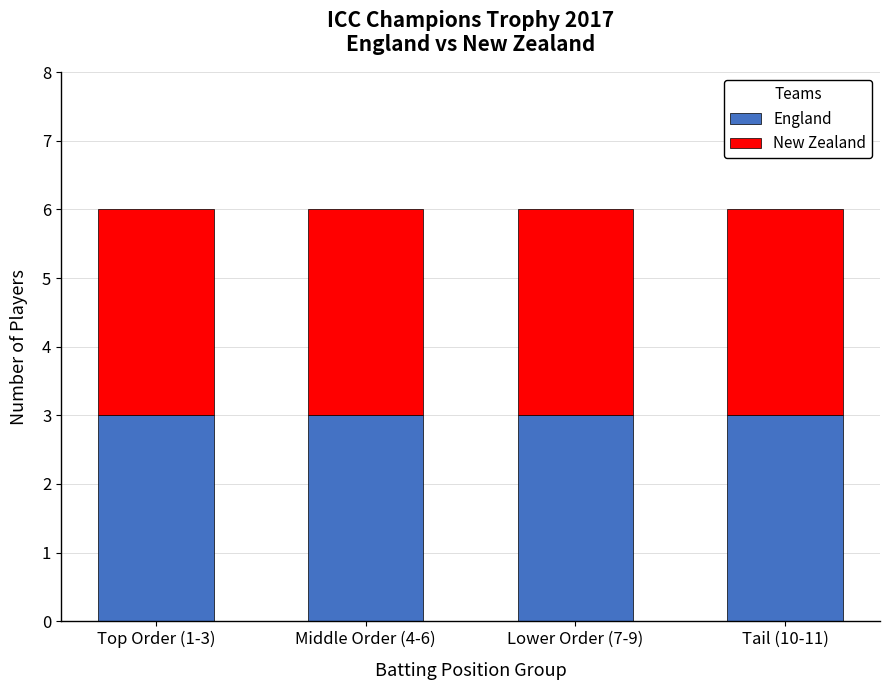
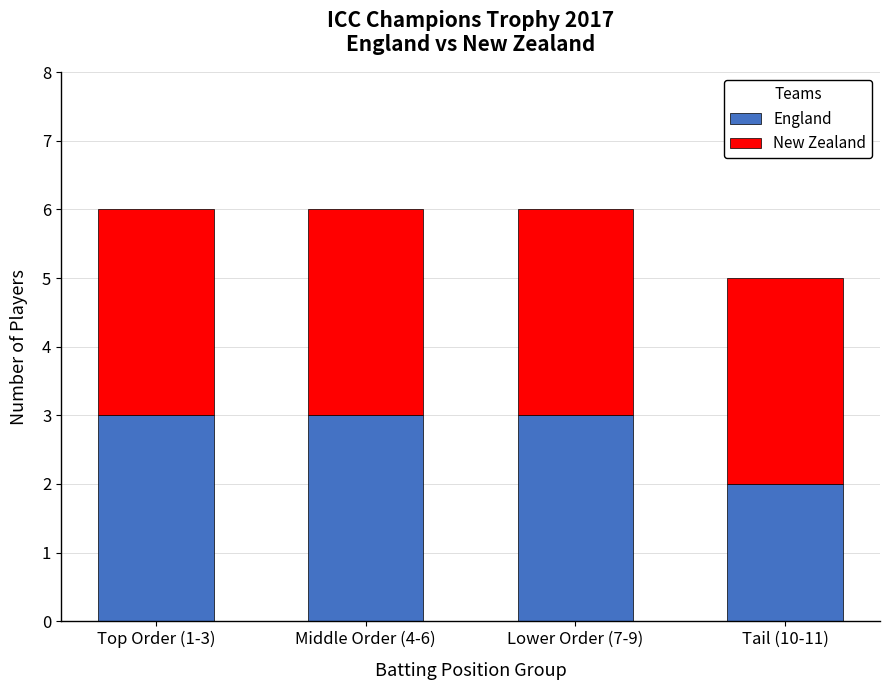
  {
    "England": {
      "Top Order (1-3)": 3,
      "Middle Order (4-6)": 3,
      "Lower Order (7-9)": 3,
-     "Tail (10-11)": 3
+     "Tail (10-11)": 2
    }
  }
